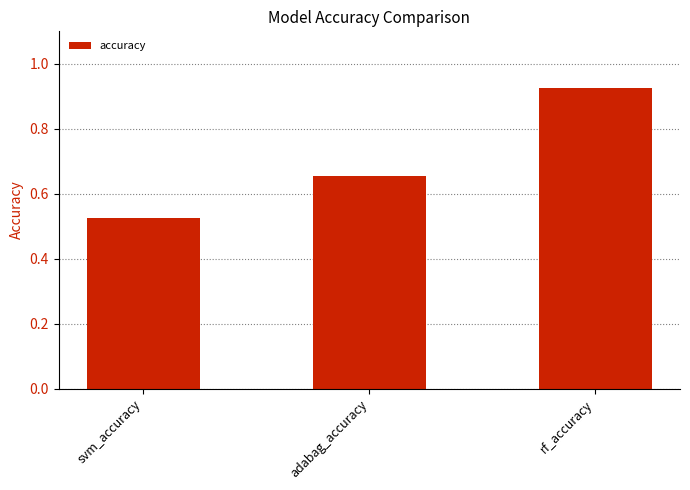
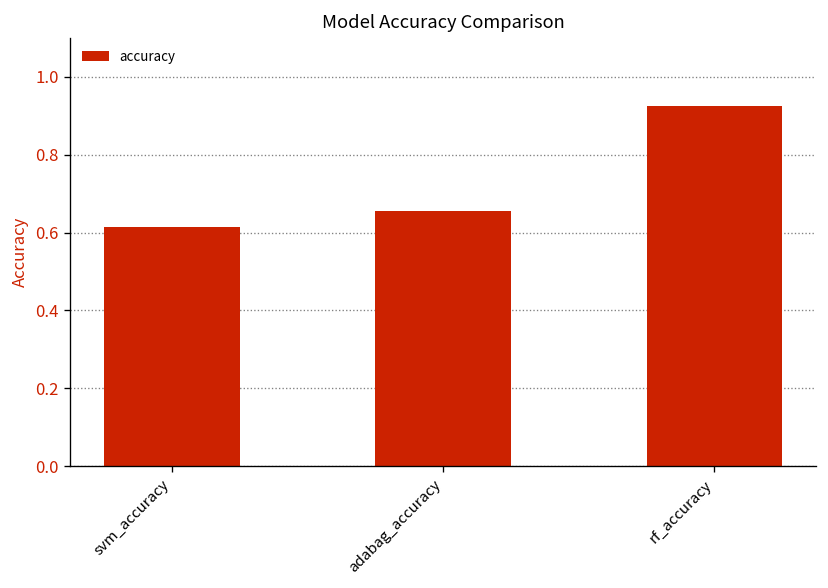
  {
-   "svm_accuracy": 0.53,
+   "svm_accuracy": 0.61,
    "adabag_accuracy": 0.65,
    "rf_accuracy": 0.93
  }
